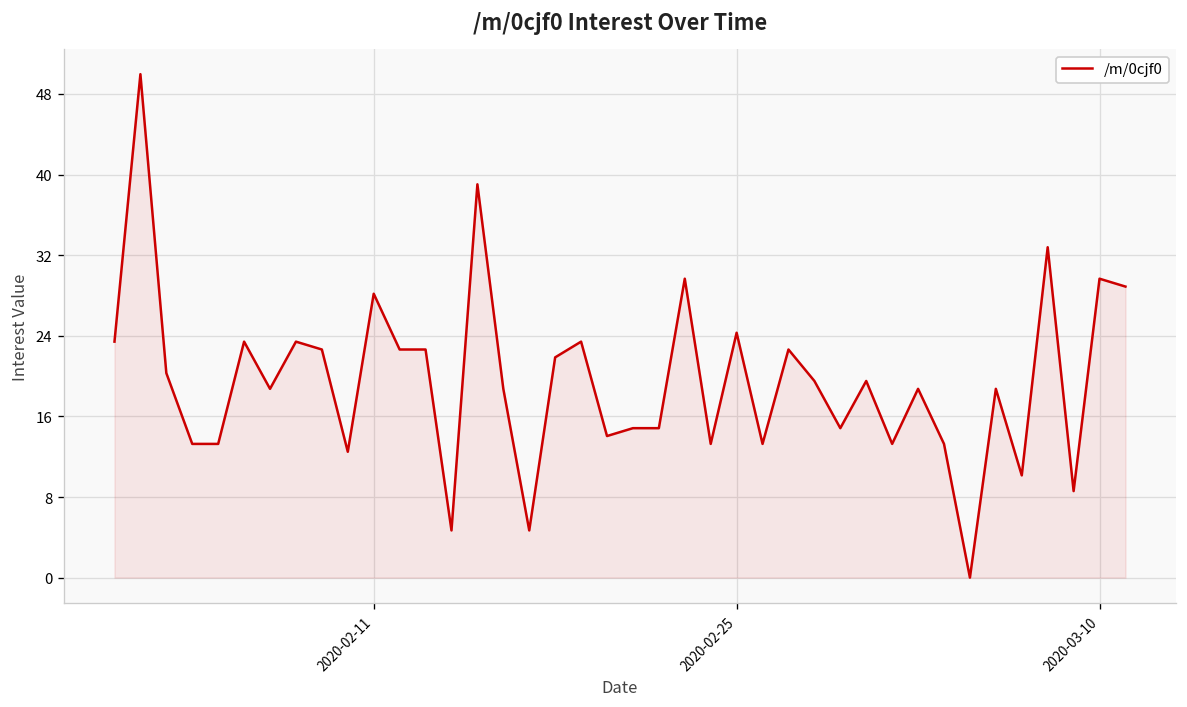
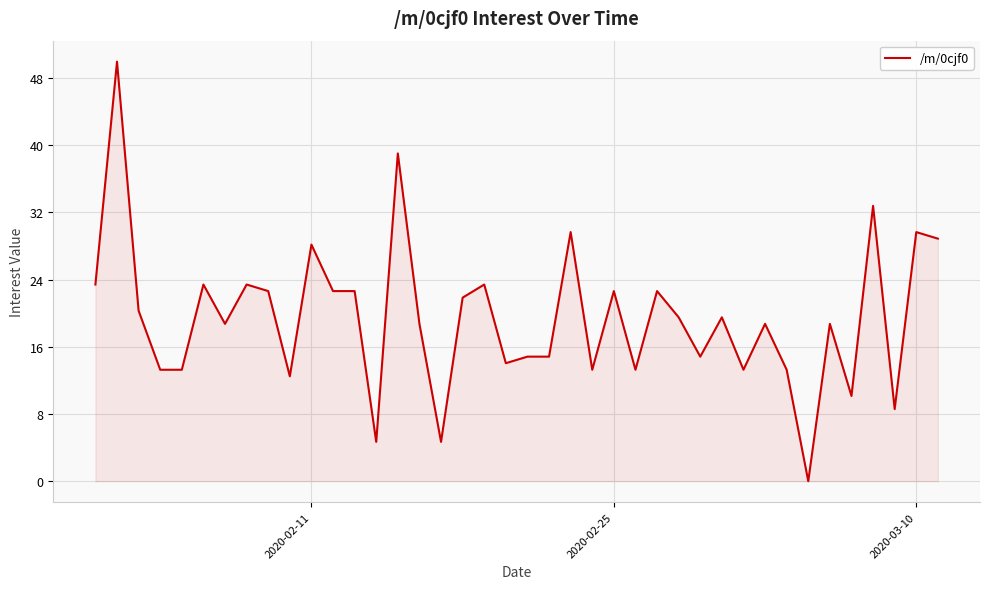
  {
    "2020-02-11": 28,
-   "2020-02-25": 24,
+   "2020-02-25": 23,
    "2020-03-10": 30
  }
